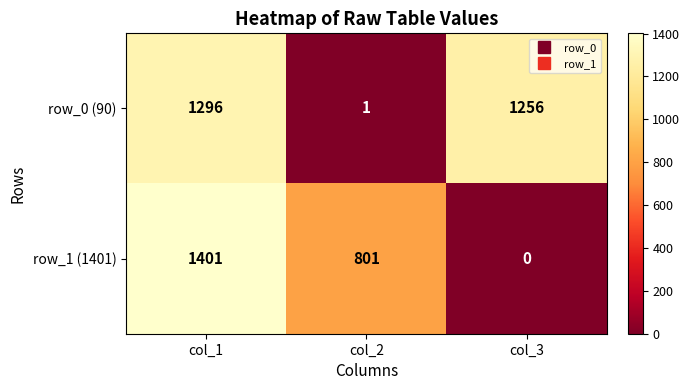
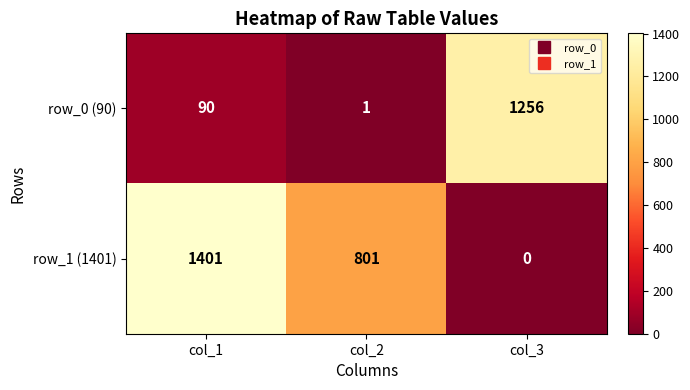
  {
    "row_0 (90)": {
-     "col_1": 1296,
+     "col_1": 90,
      "col_2": 1,
      "col_3": 1256
    },
    "row_1 (1401)": {
      "col_1": 1401,
      "col_2": 801,
      "col_3": 0
    }
  }
